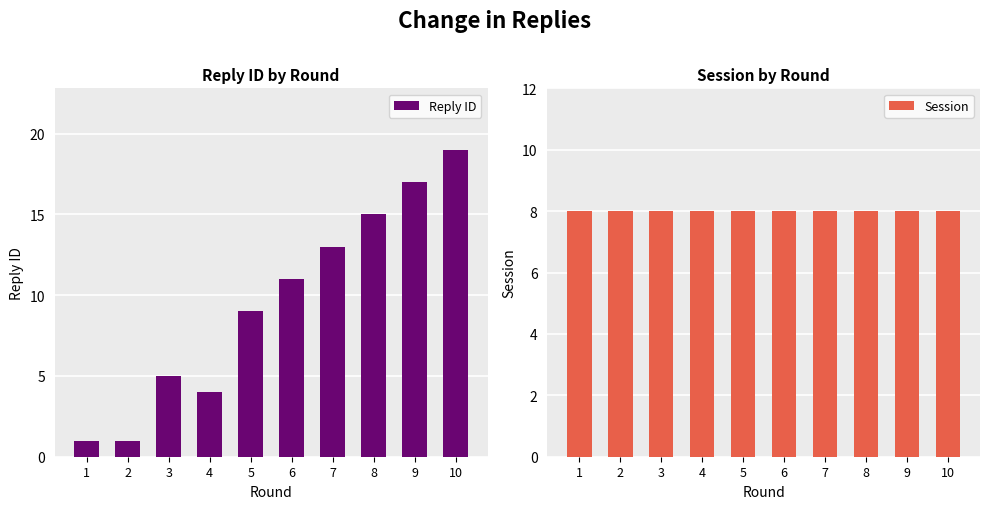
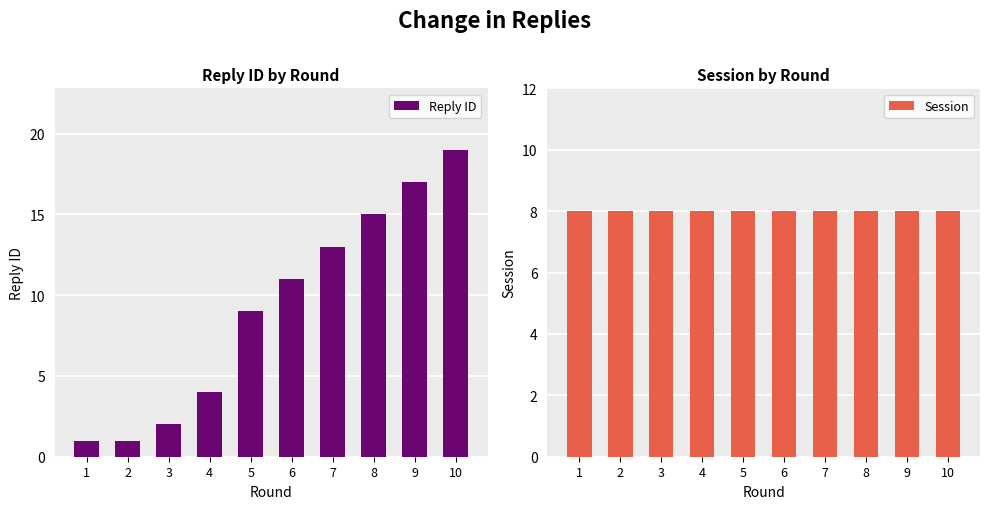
  {
    "Reply ID by Round": {
      "1": 1,
      "2": 1,
-     "3": 5,
+     "3": 2,
      "4": 4,
      "5": 9,
      "6": 11,
      "7": 13,
      "8": 15,
      "9": 17,
      "10": 19
    },
    "Session by Round": {
      "1": 8.0,
      "2": 8.0,
      "3": 8.0,
      "4": 8.0,
      "5": 8.0,
      "6": 8.0,
      "7": 8.0,
      "8": 8.0,
      "9": 8.0,
      "10": 8.0
    }
  }
